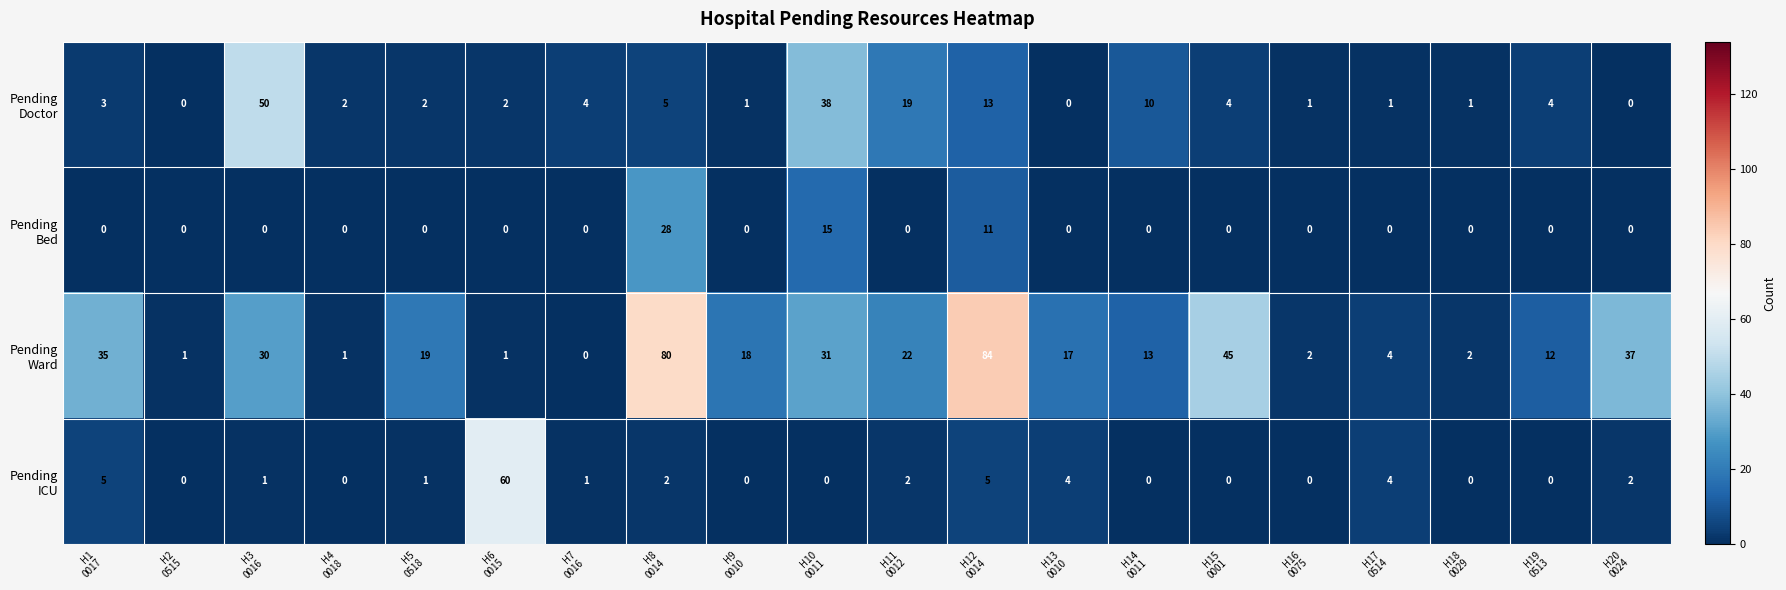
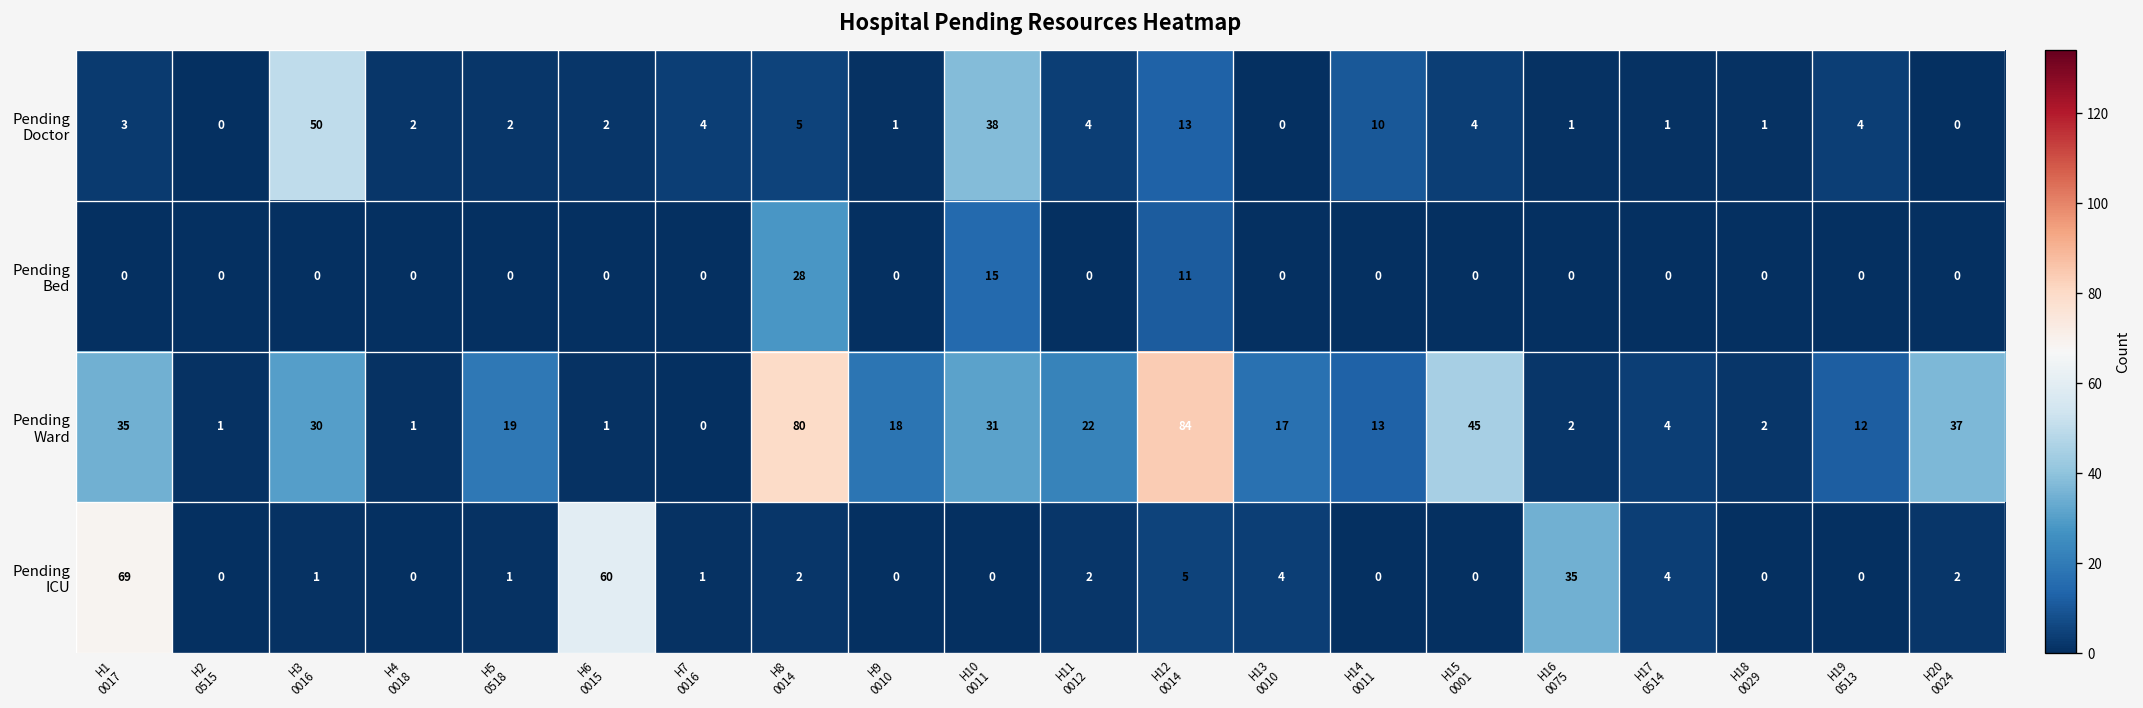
  {
    "Pending Doctor": {
      "H1 0017": 3,
      "H2 0515": 0,
      "H3 0016": 50,
      "H4 0018": 2,
      "H5 0518": 2,
      "H6 0015": 2,
      "H7 0016": 4,
      "H8 0014": 5,
      "H9 0010": 1,
      "H10 0011": 38,
-     "H11 0012": 19,
+     "H11 0012": 4,
      "H12 0014": 13,
      "H13 0010": 0,
      "H14 0011": 10,
      "H15 0001": 4,
      "H16 0075": 1,
      "H17 0514": 1,
      "H18 0029": 1,
      "H19 0513": 4,
      "H20 0024": 0
    },
    "Pending Bed": {
      "H1 0017": 0,
      "H2 0515": 0,
      "H3 0016": 0,
      "H4 0018": 0,
      "H5 0518": 0,
      "H6 0015": 0,
      "H7 0016": 0,
      "H8 0014": 28,
      "H9 0010": 0,
      "H10 0011": 15,
      "H11 0012": 0,
      "H12 0014": 11,
      "H13 0010": 0,
      "H14 0011": 0,
      "H15 0001": 0,
      "H16 0075": 0,
      "H17 0514": 0,
      "H18 0029": 0,
      "H19 0513": 0,
      "H20 0024": 0
    },
    "Pending Ward": {
      "H1 0017": 35,
      "H2 0515": 1,
      "H3 0016": 30,
      "H4 0018": 1,
      "H5 0518": 19,
      "H6 0015": 1,
      "H7 0016": 0,
      "H8 0014": 80,
      "H9 0010": 18,
      "H10 0011": 31,
      "H11 0012": 22,
      "H12 0014": 84,
      "H13 0010": 17,
      "H14 0011": 13,
      "H15 0001": 45,
      "H16 0075": 2,
      "H17 0514": 4,
      "H18 0029": 2,
      "H19 0513": 12,
      "H20 0024": 37
    },
    "Pending ICU": {
-     "H1 0017": 5,
+     "H1 0017": 69,
      "H2 0515": 0,
      "H3 0016": 1,
      "H4 0018": 0,
      "H5 0518": 1,
      "H6 0015": 60,
      "H7 0016": 1,
      "H8 0014": 2,
      "H9 0010": 0,
      "H10 0011": 0,
      "H11 0012": 2,
      "H12 0014": 5,
      "H13 0010": 4,
      "H14 0011": 0,
      "H15 0001": 0,
-     "H16 0075": 0,
+     "H16 0075": 35,
      "H17 0514": 4,
      "H18 0029": 0,
      "H19 0513": 0,
      "H20 0024": 2
    }
  }
